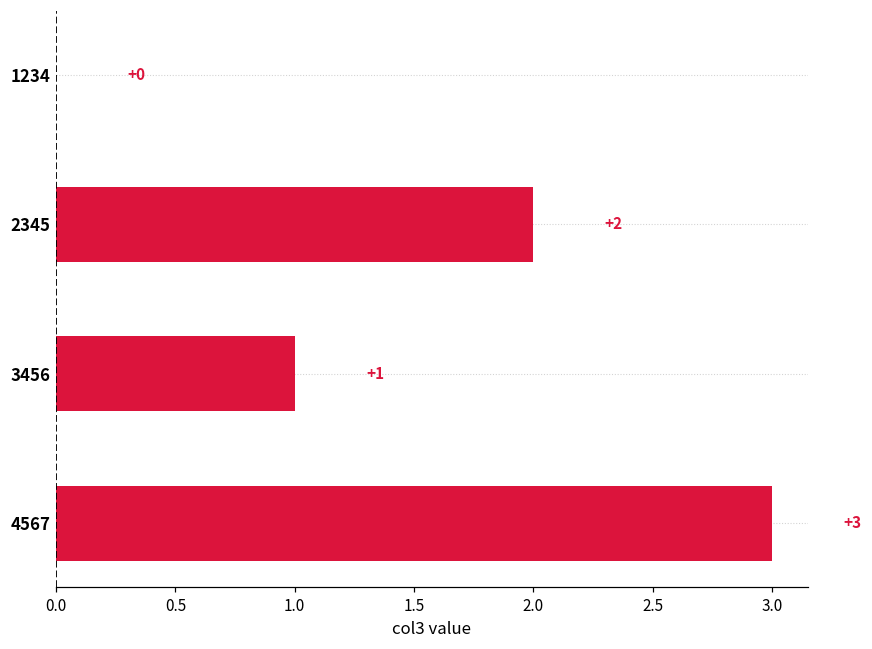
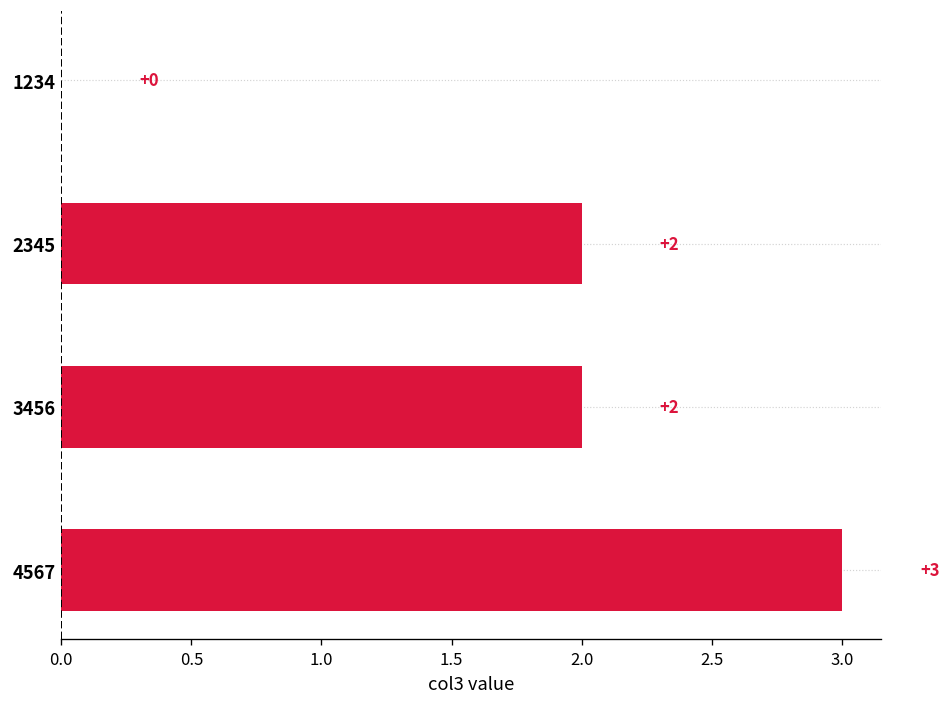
  {
-   "3456": "+1"
+   "3456": "+2"
  }
